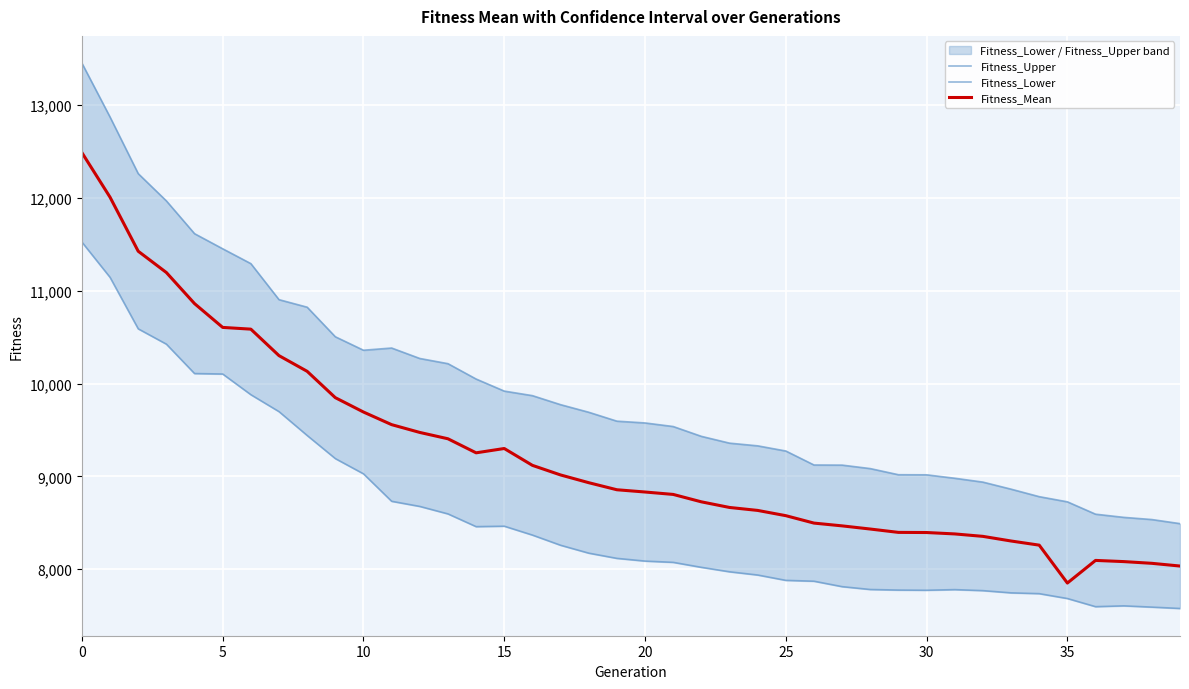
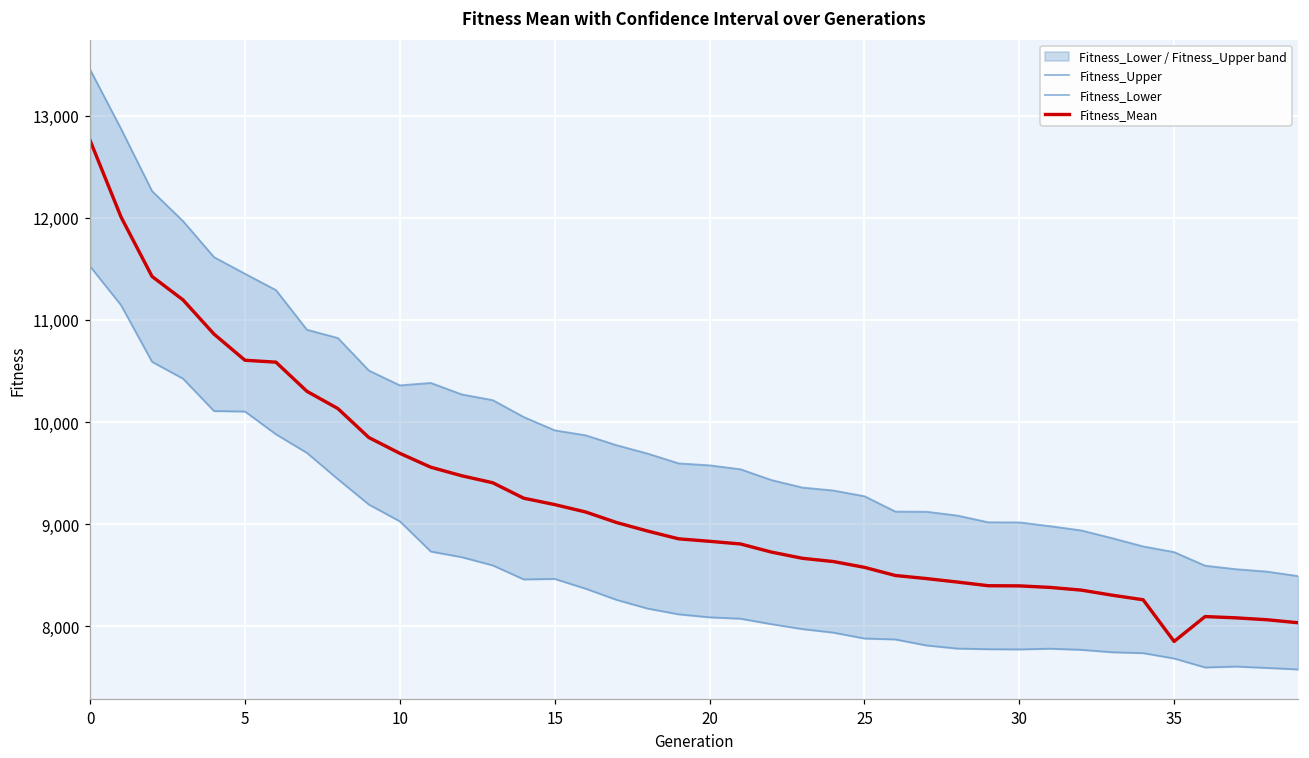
  {
    "Fitness_Mean": {
-     "0": "12,500",
+     "0": "12,800",
      "5": "10,600",
      "10": "9,700",
-     "15": "9,300",
+     "15": "9,200",
      "20": "8,800",
      "25": "8,600",
      "30": "8,400",
      "35": "7,900"
    }
  }
